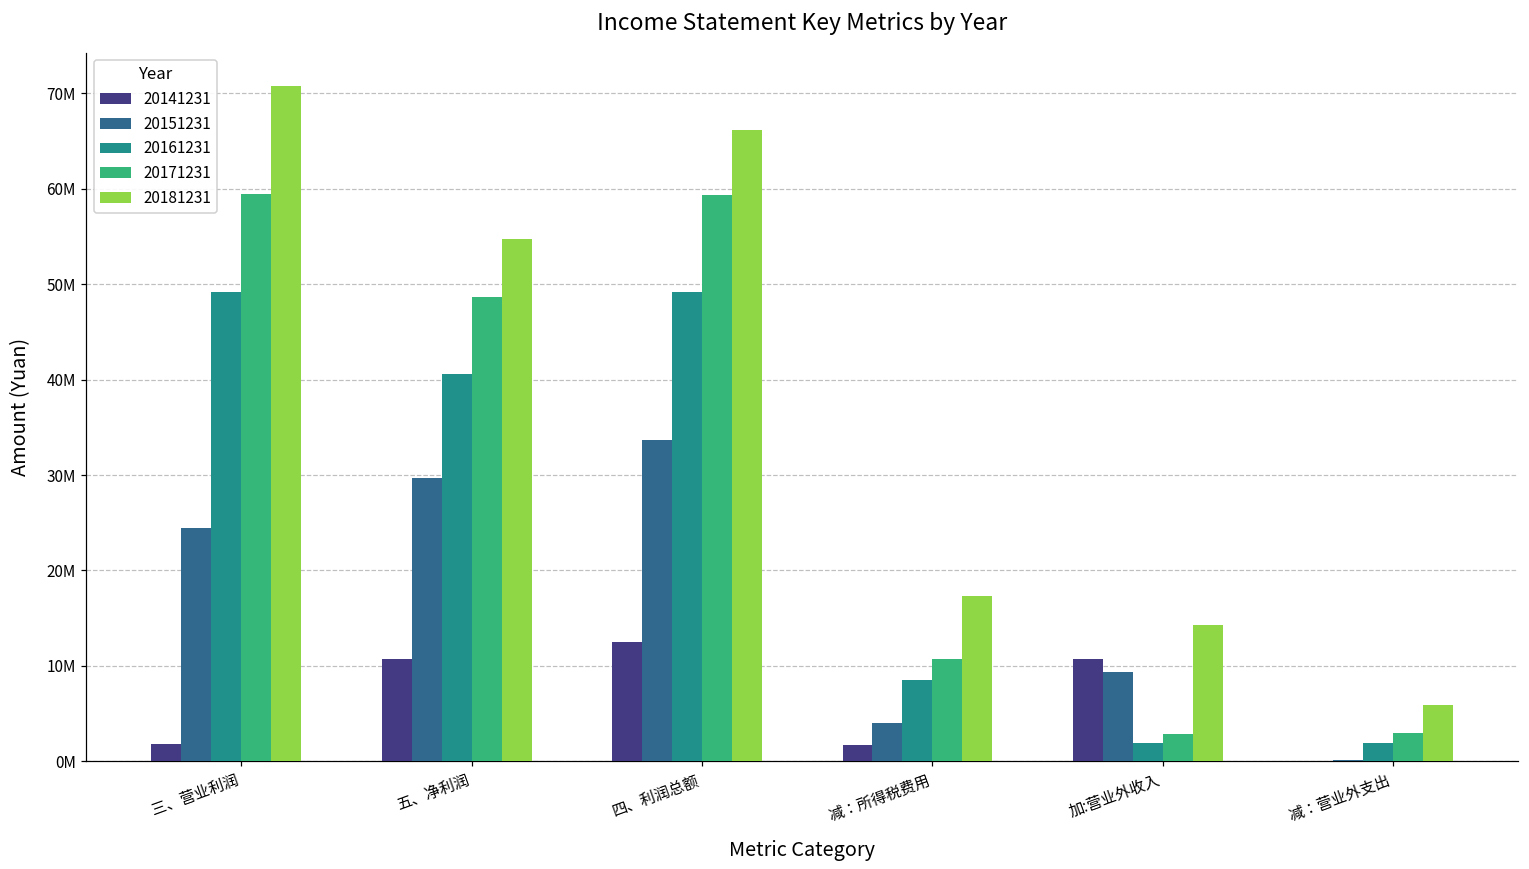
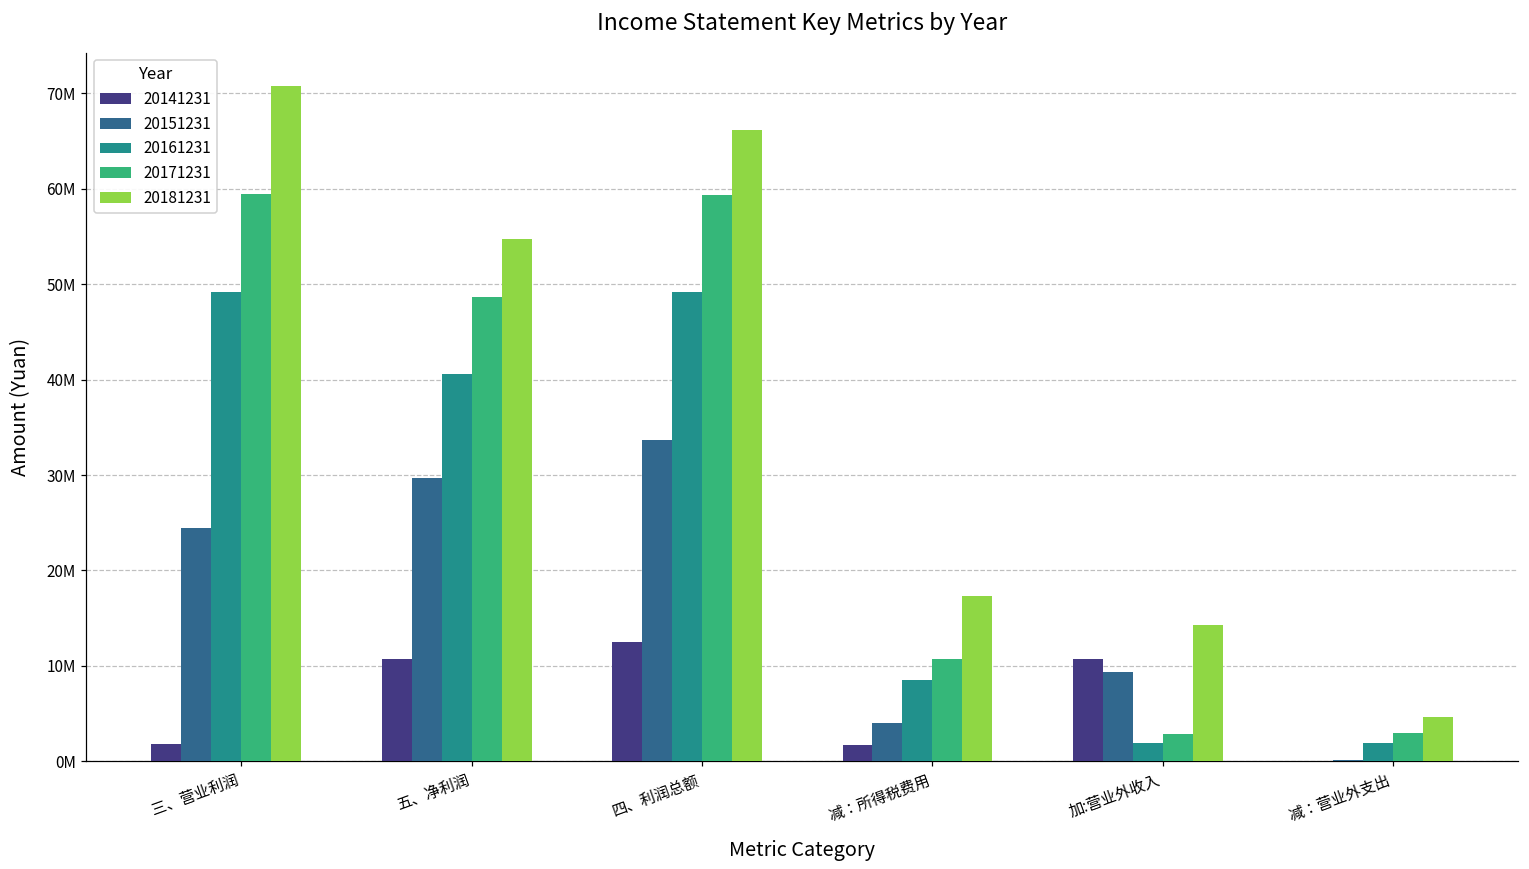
  {
    "20181231": {
      "三、营业利润": 71000000,
      "五、净利润": 55000000,
      "四、利润总额": 66000000,
      "减：所得税费用": 17000000,
      "加:营业外收入": 14000000,
-     "减：营业外支出": 6000000
+     "减：营业外支出": 5000000
    }
  }
